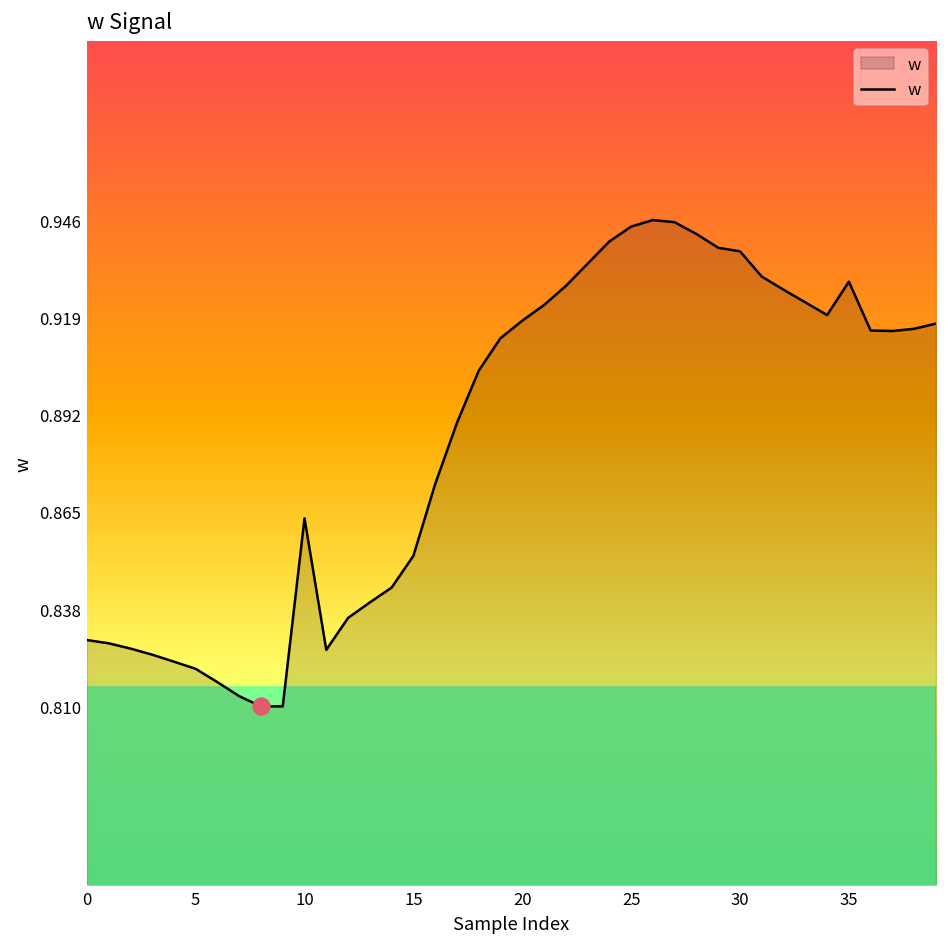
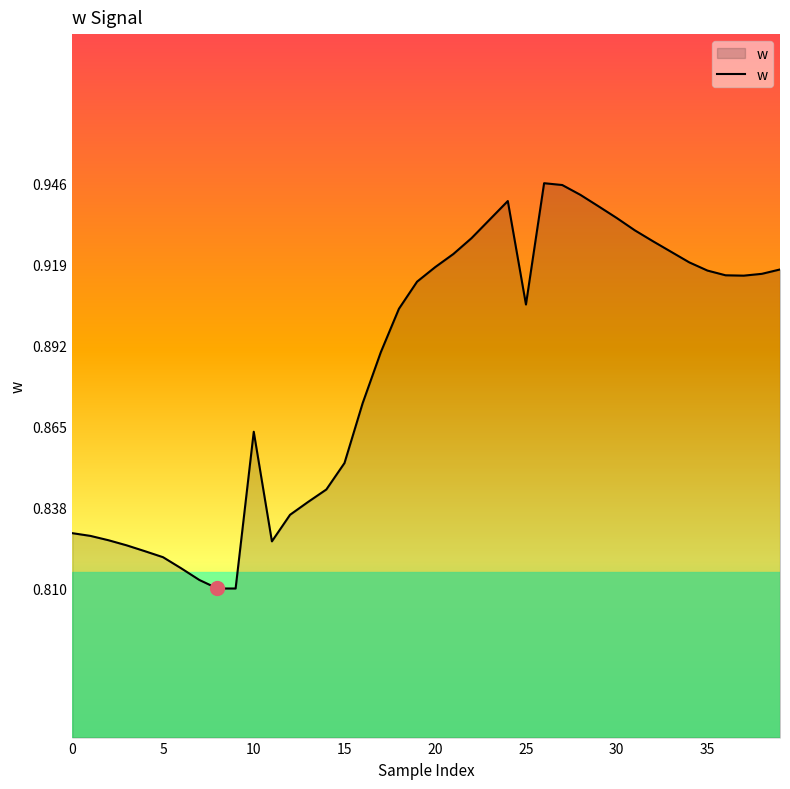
  {
    "w": {
      "0": 0.829,
      "5": 0.821,
      "10": 0.863,
      "15": 0.853,
      "20": 0.918,
-     "25": 0.945,
-     "30": 0.938,
-     "35": 0.929
+     "25": 0.906,
+     "30": 0.935,
+     "35": 0.917
    }
  }
